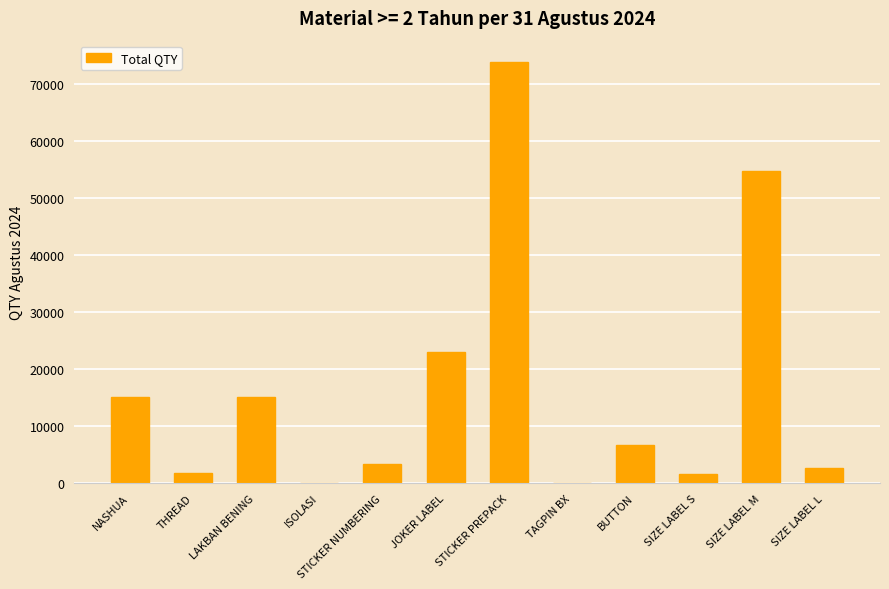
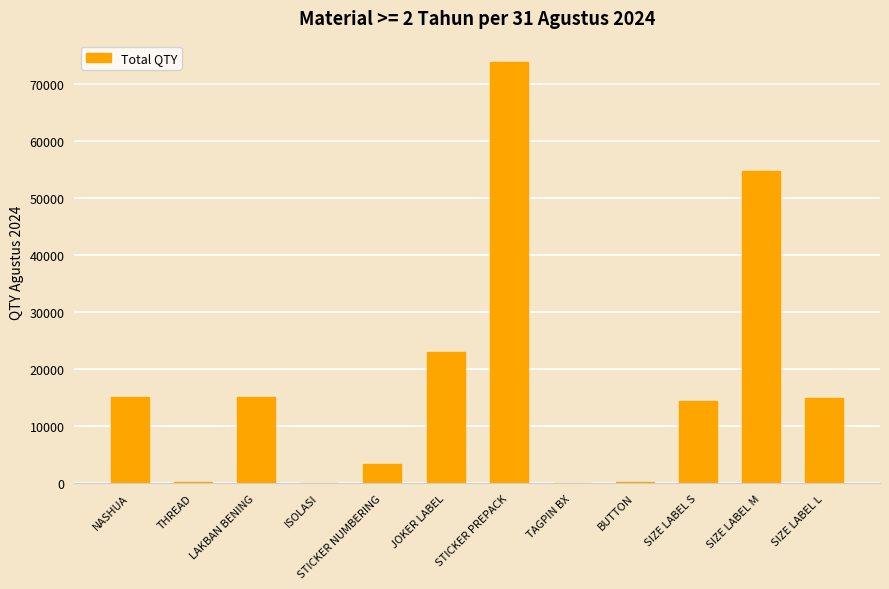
  {
    "NASHUA": 15000,
-   "THREAD": 2000,
+   "THREAD": 0,
    "LAKBAN BENING": 15000,
    "STICKER NUMBERING": 3000,
    "JOKER LABEL": 23000,
    "STICKER PREPACK": 74000,
-   "BUTTON": 7000,
-   "SIZE LABEL S": 2000,
+   "BUTTON": 0,
+   "SIZE LABEL S": 14000,
    "SIZE LABEL M": 55000,
-   "SIZE LABEL L": 3000
+   "SIZE LABEL L": 15000
  }
